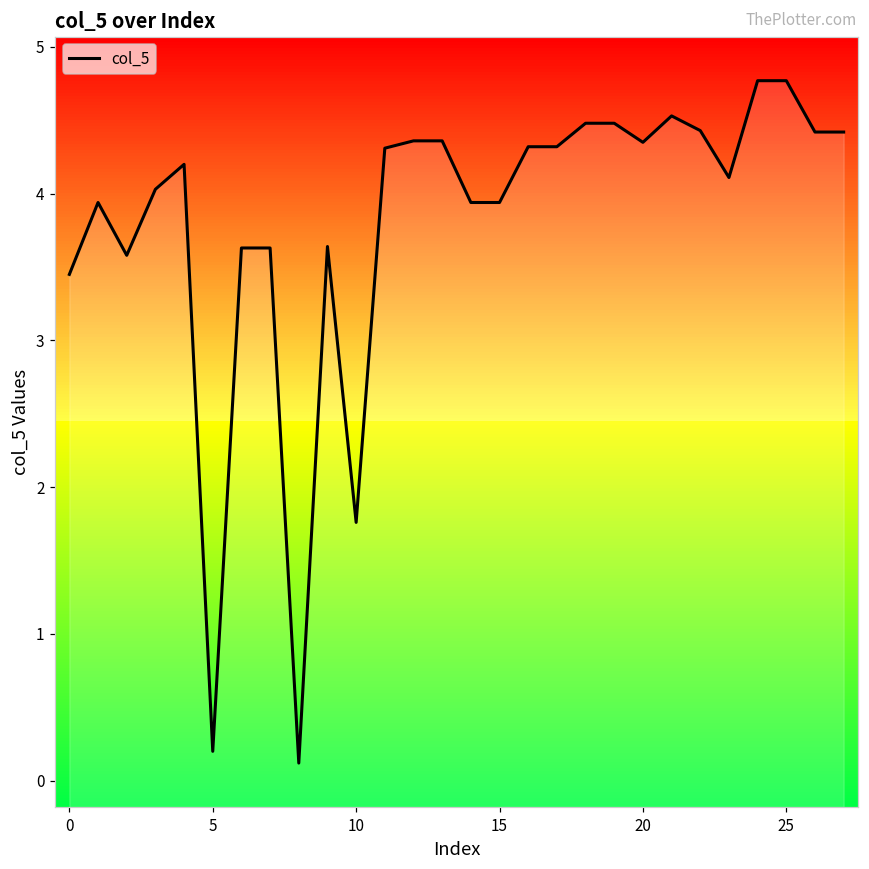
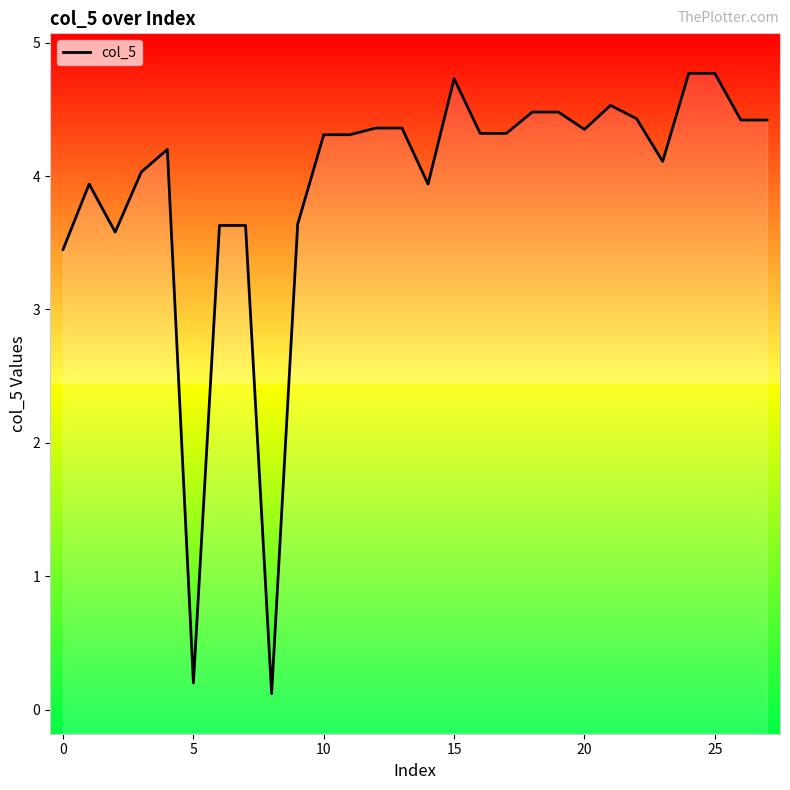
  {
    "0": 3.45,
    "5": 0.20,
-   "10": 1.76,
-   "15": 3.94,
+   "10": 4.31,
+   "15": 4.73,
    "20": 4.35,
    "25": 4.77
  }
